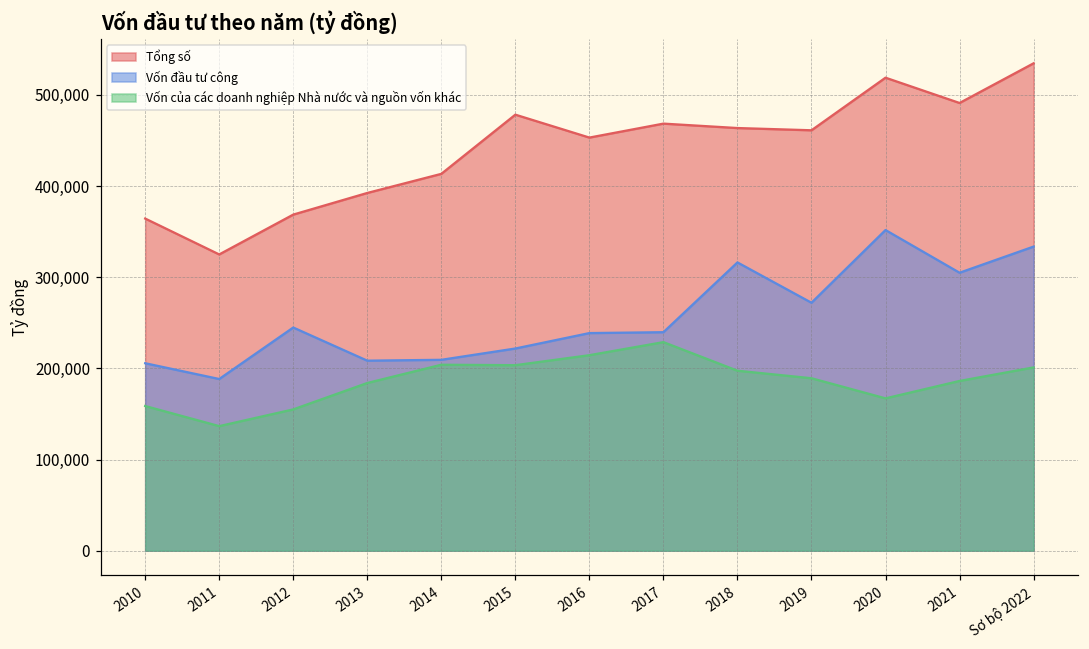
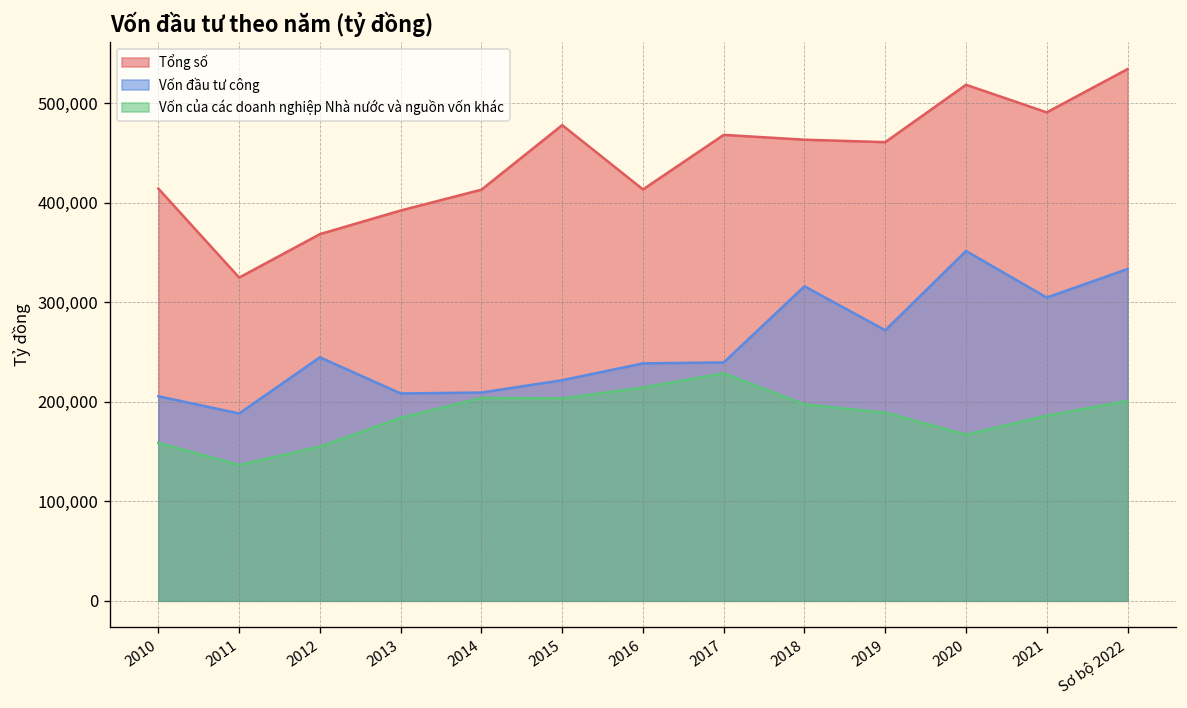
  {
    "Tổng số": {
-     "2010": "360,000",
+     "2010": "410,000",
      "2011": "320,000",
      "2012": "370,000",
      "2013": "390,000",
      "2014": "410,000",
      "2015": "480,000",
-     "2016": "450,000",
+     "2016": "410,000",
      "2017": "470,000",
      "2018": "460,000",
      "2019": "460,000",
      "2020": "520,000",
      "2021": "490,000",
      "Sơ bộ 2022": "530,000"
    },
    "Vốn đầu tư công": {
      "2010": "210,000",
      "2011": "190,000",
      "2012": "240,000",
      "2013": "210,000",
      "2014": "210,000",
      "2015": "220,000",
      "2016": "240,000",
      "2017": "240,000",
      "2018": "320,000",
      "2019": "270,000",
      "2020": "350,000",
      "2021": "300,000",
      "Sơ bộ 2022": "330,000"
    },
    "Vốn của các doanh nghiệp Nhà nước và nguồn vốn khác": {
      "2010": "160,000",
      "2011": "140,000",
      "2012": "150,000",
      "2013": "180,000",
      "2014": "200,000",
      "2015": "200,000",
      "2016": "210,000",
      "2017": "230,000",
      "2018": "200,000",
      "2019": "190,000",
      "2020": "170,000",
      "2021": "190,000",
      "Sơ bộ 2022": "200,000"
    }
  }
